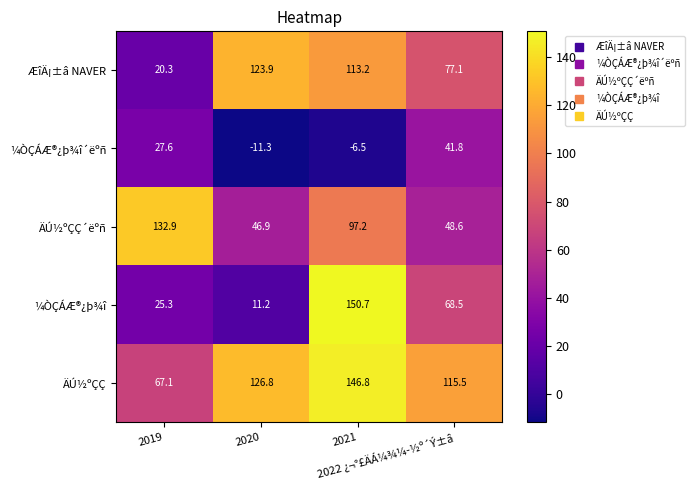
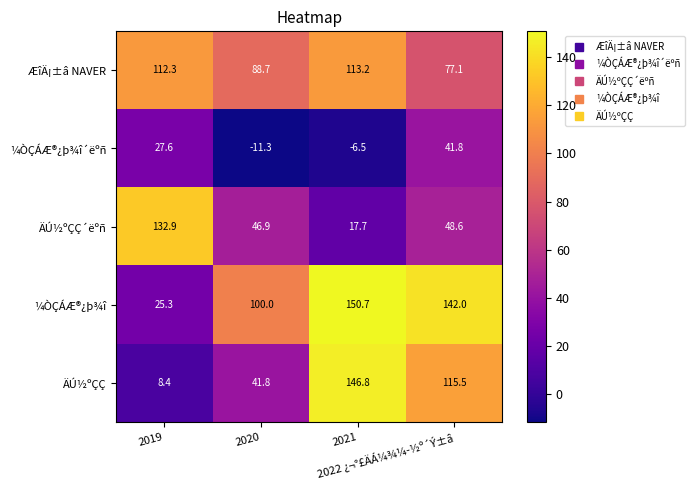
  {
    "ÆîÄ¡±â NAVER": {
-     "2019": 20.3,
-     "2020": 123.9,
+     "2019": 112.3,
+     "2020": 88.7,
      "2021": 113.2,
      "2022 ¿¬°£ÄÁ¼¾¼­½º´Ý±â": 77.1
    },
    "¼ÒÇÁÆ®¿þ¾î´ëºñ": {
      "2019": 27.6,
      "2020": -11.3,
      "2021": -6.5,
      "2022 ¿¬°£ÄÁ¼¾¼­½º´Ý±â": 41.8
    },
    "ÄÚ½ºÇÇ´ëºñ": {
      "2019": 132.9,
      "2020": 46.9,
-     "2021": 97.2,
+     "2021": 17.7,
      "2022 ¿¬°£ÄÁ¼¾¼­½º´Ý±â": 48.6
    },
    "¼ÒÇÁÆ®¿þ¾î": {
      "2019": 25.3,
-     "2020": 11.2,
+     "2020": 100.0,
      "2021": 150.7,
-     "2022 ¿¬°£ÄÁ¼¾¼­½º´Ý±â": 68.5
+     "2022 ¿¬°£ÄÁ¼¾¼­½º´Ý±â": 142.0
    },
    "ÄÚ½ºÇÇ": {
-     "2019": 67.1,
-     "2020": 126.8,
+     "2019": 8.4,
+     "2020": 41.8,
      "2021": 146.8,
      "2022 ¿¬°£ÄÁ¼¾¼­½º´Ý±â": 115.5
    }
  }
